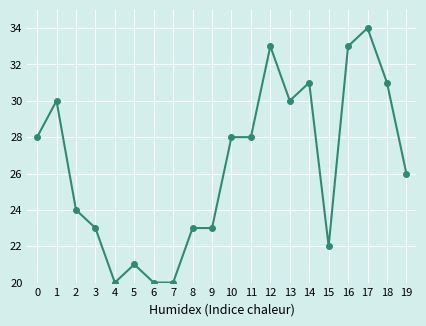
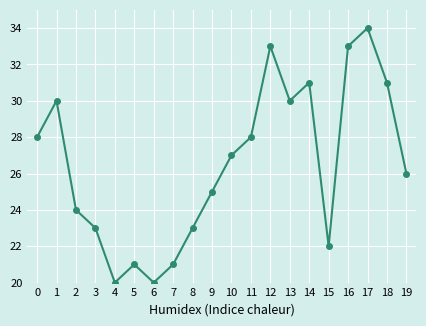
  {
    "0": 28,
    "1": 30,
    "2": 24,
    "3": 23,
    "4": 20,
    "5": 21,
    "6": 20,
-   "7": 20,
+   "7": 21,
    "8": 23,
-   "9": 23,
-   "10": 28,
+   "9": 25,
+   "10": 27,
    "11": 28,
    "12": 33,
    "13": 30,
    "14": 31,
    "15": 22,
    "16": 33,
    "17": 34,
    "18": 31,
    "19": 26
  }
